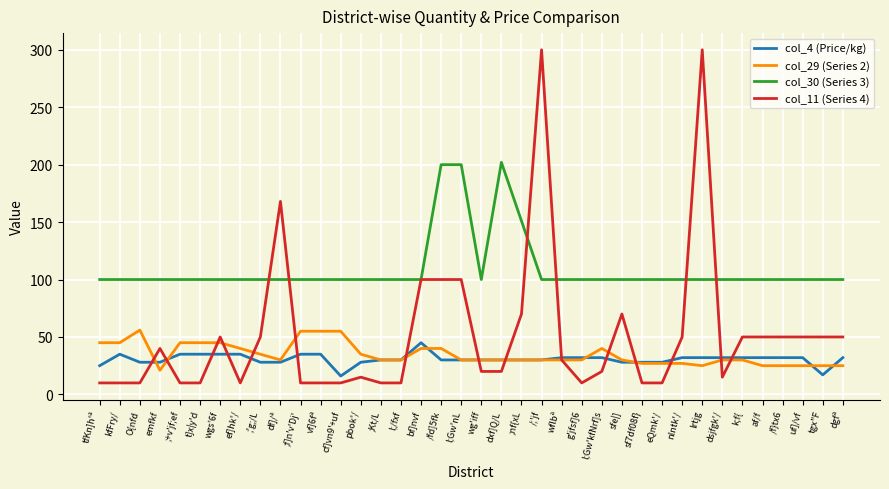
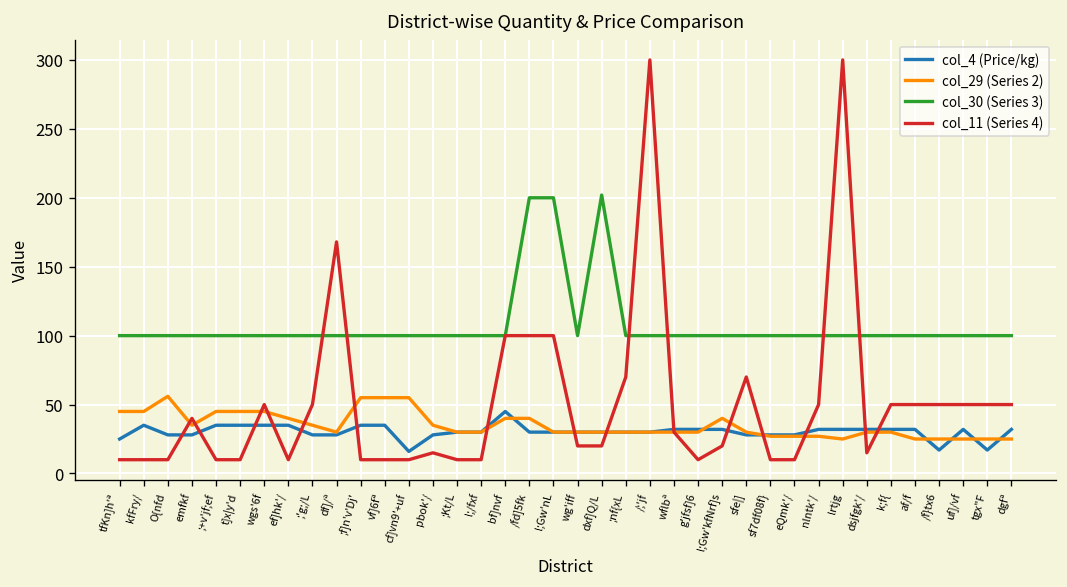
  {
    "col_4 (Price/kg)": {
      "tfKn]h'ª": 25,
      "kfFry/": 35,
      "O{nfd": 28,
      "emfkf": 28,
      ";+v'jf;ef": 35,
      "t]x|y'd": 35,
      "wgs'6f": 35,
      "ef]hk'/": 35,
      ";'g;/L": 28,
      ";f]n'v'Dj'": 35,
      "vf]6fª": 35,
      "cf]vn9'+uf": 16,
      "pbok'/": 28,
      "bf]nvf": 45,
      "/fd]5fk": 30,
      "l;Gw'kfNrf]s": 32,
      "nlntk'/": 32,
      "lrtjg": 32,
      "af/f": 32,
-     "/f}tx6": 32,
+     "/f}tx6": 17,
      "uf]/vf": 32,
      "tgx\"F": 17,
      "dgfª": 32
    },
    "col_29 (Series 2)": {
      "tfKn]h'ª": 45,
      "kfFry/": 45,
      "O{nfd": 56,
-     "emfkf": 21,
+     "emfkf": 35,
      ";+v'jf;ef": 45,
      "t]x|y'd": 45,
      "wgs'6f": 45,
      "ef]hk'/": 40,
      ";'g;/L": 35,
      ";f]n'v'Dj'": 55,
      "vf]6fª": 55,
      "cf]vn9'+uf": 55,
      "pbok'/": 35,
      "bf]nvf": 40,
      "/fd]5fk": 40,
      "l;Gw'kfNrf]s": 40,
      "nlntk'/": 27,
      "lrtjg": 25,
      "af/f": 25,
      "/f}tx6": 25,
      "uf]/vf": 25,
      "tgx\"F": 25,
      "dgfª": 25
    },
    "col_30 (Series 3)": {
      "tfKn]h'ª": 100,
      "kfFry/": 100,
      "O{nfd": 100,
      "emfkf": 100,
      ";+v'jf;ef": 100,
      "t]x|y'd": 100,
      "wgs'6f": 100,
      "ef]hk'/": 100,
      ";'g;/L": 100,
      "df]/ª": 100,
      ";f]n'v'Dj'": 100,
      "vf]6fª": 100,
      "cf]vn9'+uf": 100,
      "pbok'/": 100,
      ";Kt/L": 100,
      "l;/fxf": 100,
      "/fd]5fk": 200,
      "l;Gw'nL": 200,
      "wg'iff": 100,
      "dxf]Q/L": 202,
-     ";nf{xL": 151,
+     ";nf{xL": 100,
      "/;'jf": 100,
      "wflbª": 100,
      "g'jfsf]6": 100,
      "l;Gw'kfNrf]s": 100,
      "sfe|]": 100,
      "sf7df08f}": 100,
      "eQmk'/": 100,
      "nlntk'/": 100,
      "lrtjg": 100,
      "dsjfgk'/": 100,
      "k;f{": 100,
      "af/f": 100,
      "/f}tx6": 100,
      "uf]/vf": 100,
      "tgx\"F": 100,
      "dgfª": 100
    },
    "col_11 (Series 4)": {
      "tfKn]h'ª": 10,
      "kfFry/": 10,
      "O{nfd": 10,
      "emfkf": 40,
      ";+v'jf;ef": 10,
      "t]x|y'd": 10,
      "wgs'6f": 50,
      "ef]hk'/": 10,
      ";'g;/L": 50,
      "df]/ª": 168,
      ";f]n'v'Dj'": 10,
      "vf]6fª": 10,
      "cf]vn9'+uf": 10,
      "pbok'/": 15,
      ";Kt/L": 10,
      "l;/fxf": 10,
      "/fd]5fk": 100,
      "l;Gw'nL": 100,
      "wg'iff": 20,
      "dxf]Q/L": 20,
      ";nf{xL": 70,
      "/;'jf": 300,
      "g'jfsf]6": 10,
      "l;Gw'kfNrf]s": 20,
      "sfe|]": 70,
      "sf7df08f}": 10,
      "eQmk'/": 10,
      "nlntk'/": 50,
      "lrtjg": 300,
      "dsjfgk'/": 15,
      "k;f{": 50,
      "af/f": 50,
      "/f}tx6": 50,
      "uf]/vf": 50,
      "tgx\"F": 50,
      "dgfª": 50
    }
  }
